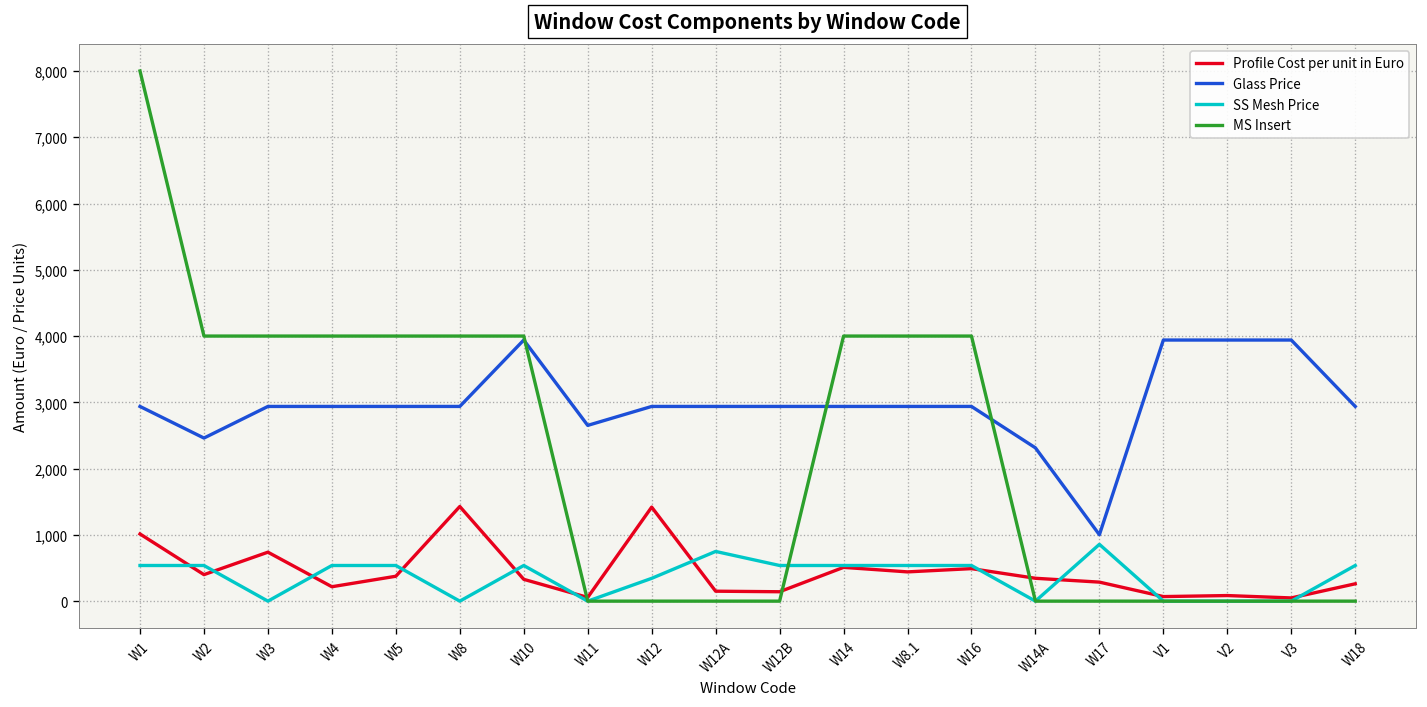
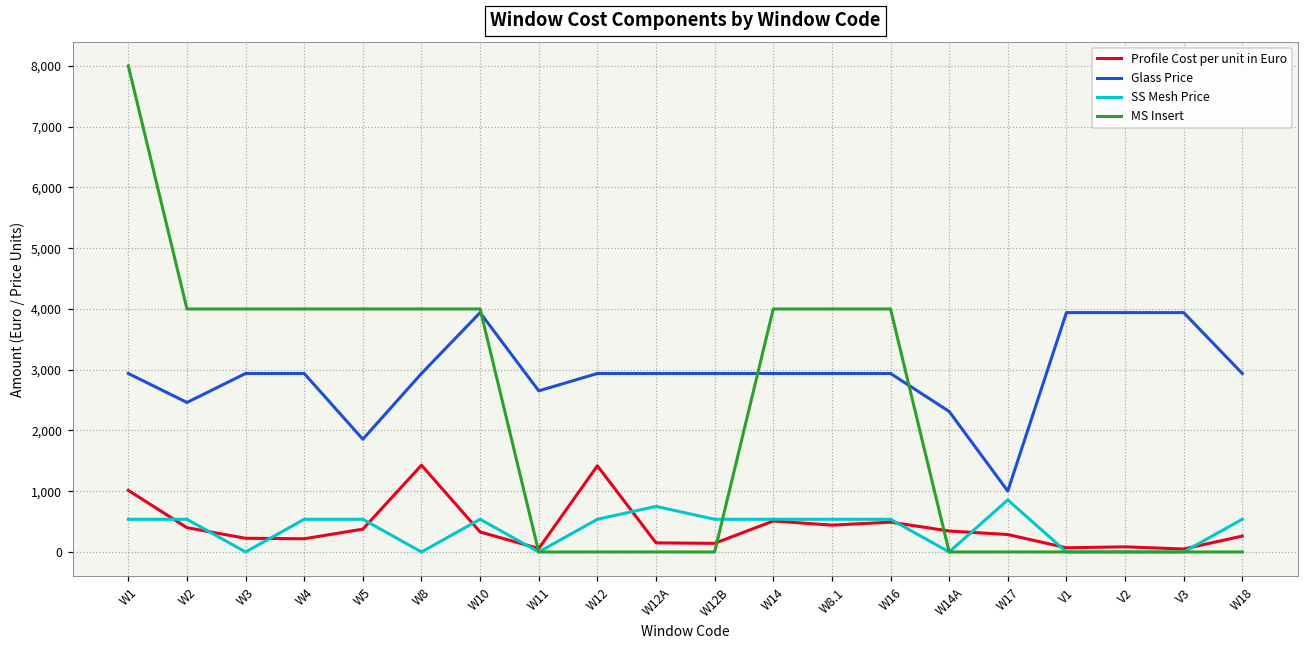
  {
    "Profile Cost per unit in Euro": {
      "W1": "1,000",
      "W2": "400",
-     "W3": "700",
+     "W3": "200",
      "W4": "200",
      "W5": "400",
      "W8": "1,400",
      "W10": "300",
      "W11": "100",
      "W12": "1,400",
      "W12A": "200",
      "W12B": "100",
      "W8.1": "400",
      "W16": "500",
      "W14A": "300",
      "W17": "300",
      "V1": "100",
      "V2": "100",
      "V3": "0",
      "W18": "300"
    },
    "Glass Price": {
      "W1": "2,900",
      "W2": "2,500",
      "W3": "2,900",
      "W4": "2,900",
-     "W5": "2,900",
+     "W5": "1,900",
      "W8": "2,900",
      "W10": "3,900",
      "W11": "2,700",
      "W12": "2,900",
      "W12A": "2,900",
      "W12B": "2,900",
      "W14": "2,900",
      "W8.1": "2,900",
      "W16": "2,900",
      "W14A": "2,300",
      "W17": "1,000",
      "V1": "3,900",
      "V2": "3,900",
      "V3": "3,900",
      "W18": "2,900"
    },
    "SS Mesh Price": {
      "W1": "500",
      "W2": "500",
      "W3": "0",
      "W4": "500",
      "W5": "500",
      "W8": "0",
      "W10": "500",
-     "W12": "300",
+     "W12": "500",
      "W12A": "800",
      "W12B": "500",
      "W8.1": "500",
      "W16": "500",
      "W17": "900",
      "W18": "500"
    },
    "MS Insert": {
      "W1": "8,000",
      "W2": "4,000",
      "W3": "4,000",
      "W4": "4,000",
      "W5": "4,000",
      "W8": "4,000",
      "W10": "4,000",
      "W12": "0",
      "W12A": "0",
      "W12B": "0",
      "W14": "4,000",
      "W8.1": "4,000",
      "W16": "4,000",
      "W17": "0",
      "W18": "0"
    }
  }
